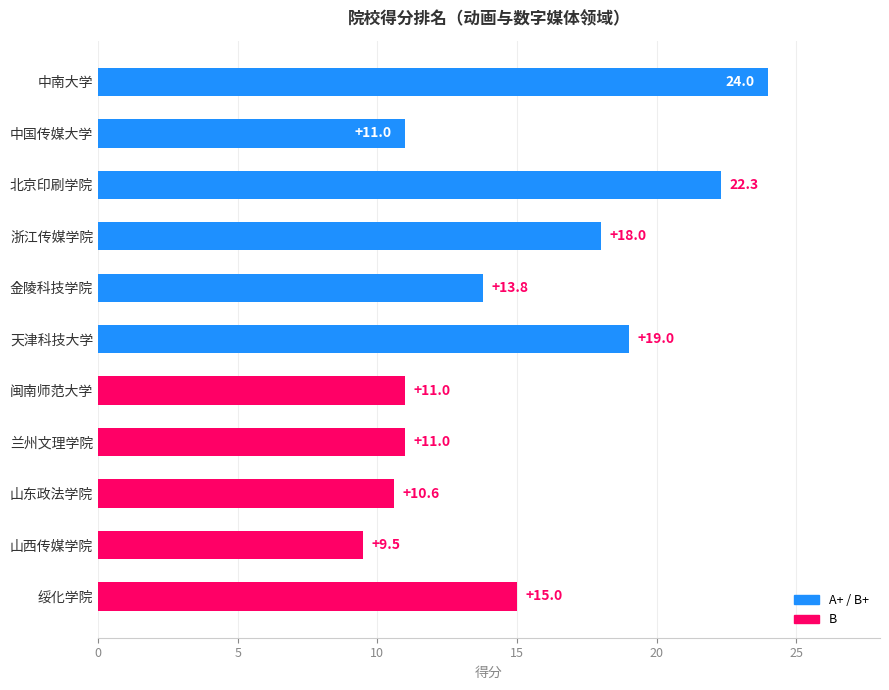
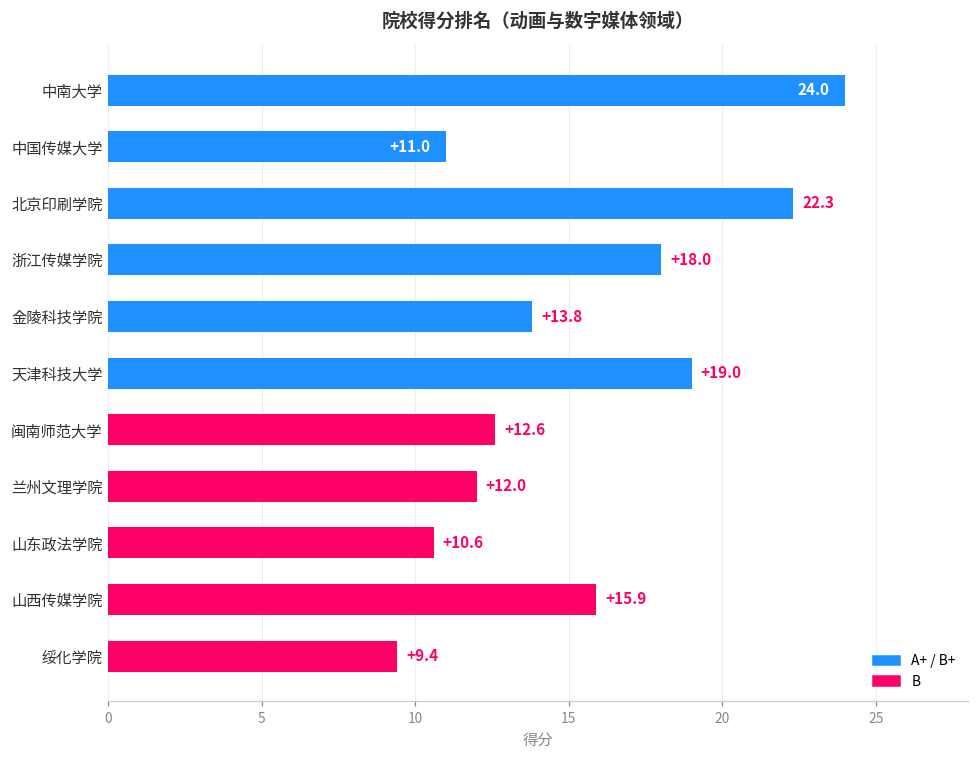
  {
    "中南大学": "24.0",
    "中国传媒大学": "+11.0",
    "北京印刷学院": "22.3",
    "浙江传媒学院": "+18.0",
    "金陵科技学院": "+13.8",
    "天津科技大学": "+19.0",
-   "闽南师范大学": "+11.0",
-   "兰州文理学院": "+11.0",
+   "闽南师范大学": "+12.6",
+   "兰州文理学院": "+12.0",
    "山东政法学院": "+10.6",
-   "山西传媒学院": "+9.5",
-   "绥化学院": "+15.0"
+   "山西传媒学院": "+15.9",
+   "绥化学院": "+9.4"
  }
